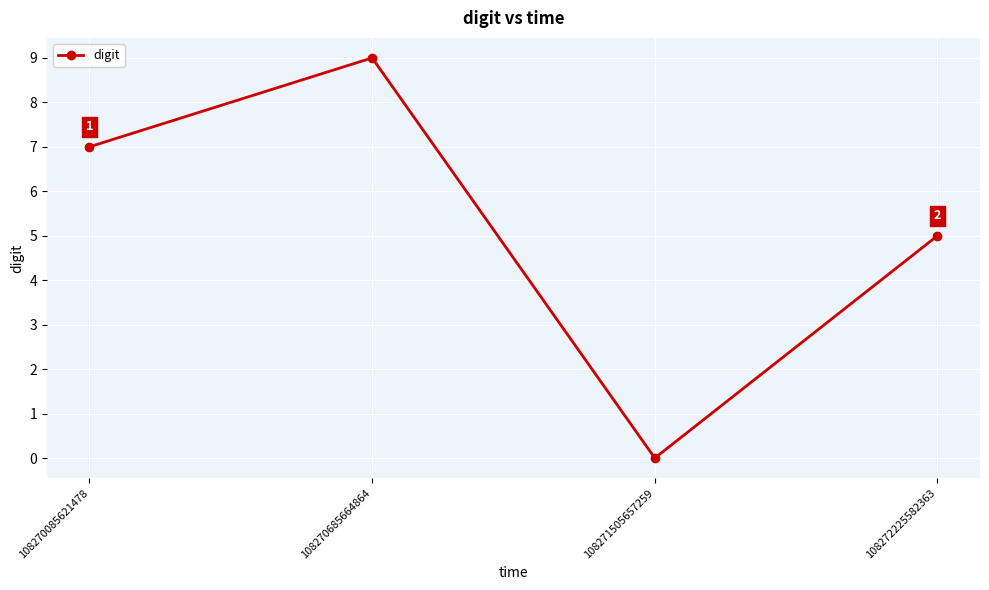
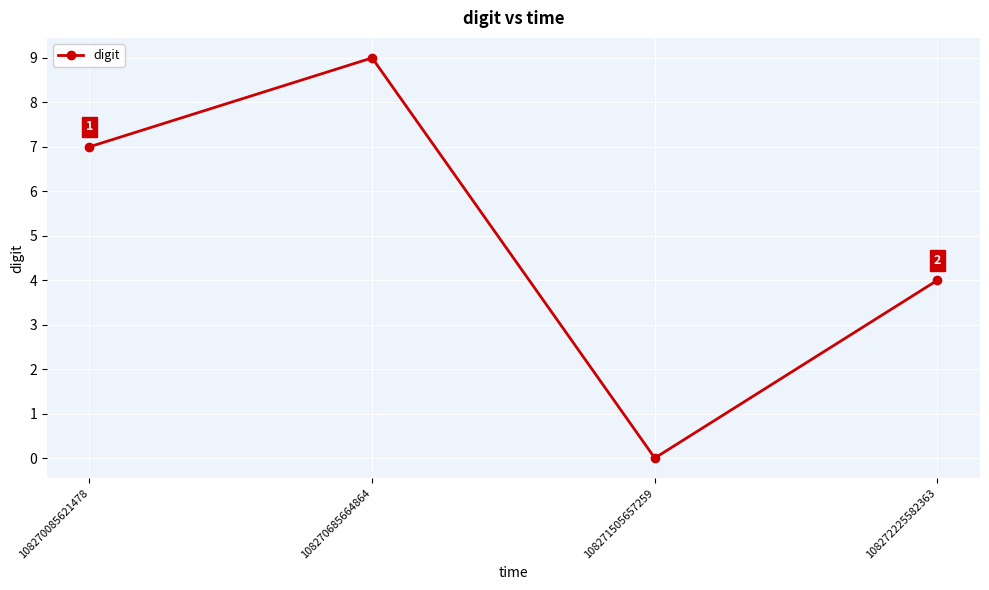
  {
    "108270685664864": 9,
    "108271505657259": 0,
-   "108272225582363": 5
+   "108272225582363": 4
  }
